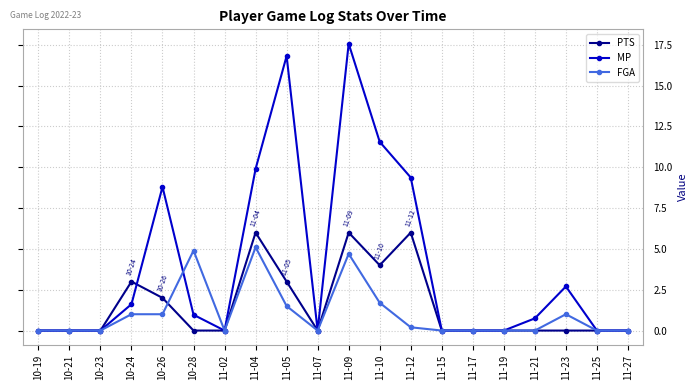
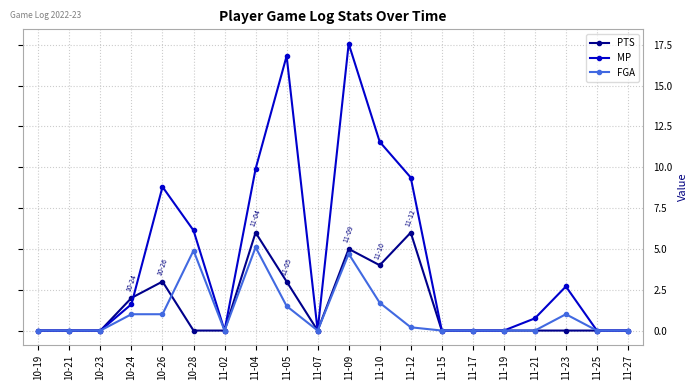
  {
    "PTS": {
-     "10-24": 3,
-     "10-26": 2,
+     "10-24": 2,
+     "10-26": 3,
      "10-28": 0,
-     "11-09": 6,
+     "11-09": 5,
      "11-23": 0
    },
    "MP": {
      "10-24": 1.6,
      "10-26": 8.8,
-     "10-28": 1.0,
+     "10-28": 6.1,
      "11-04": 9.9,
      "11-05": 16.8,
      "11-09": 17.6,
      "11-10": 11.6,
      "11-12": 9.4,
      "11-21": 0.7,
      "11-23": 2.7
    },
    "FGA": {
      "10-24": 1.0,
      "10-26": 1.0,
      "10-28": 4.9,
      "11-04": 5.1,
      "11-05": 1.5,
      "11-09": 4.7,
      "11-10": 1.7,
      "11-12": 0.2,
      "11-23": 1.0
    }
  }
